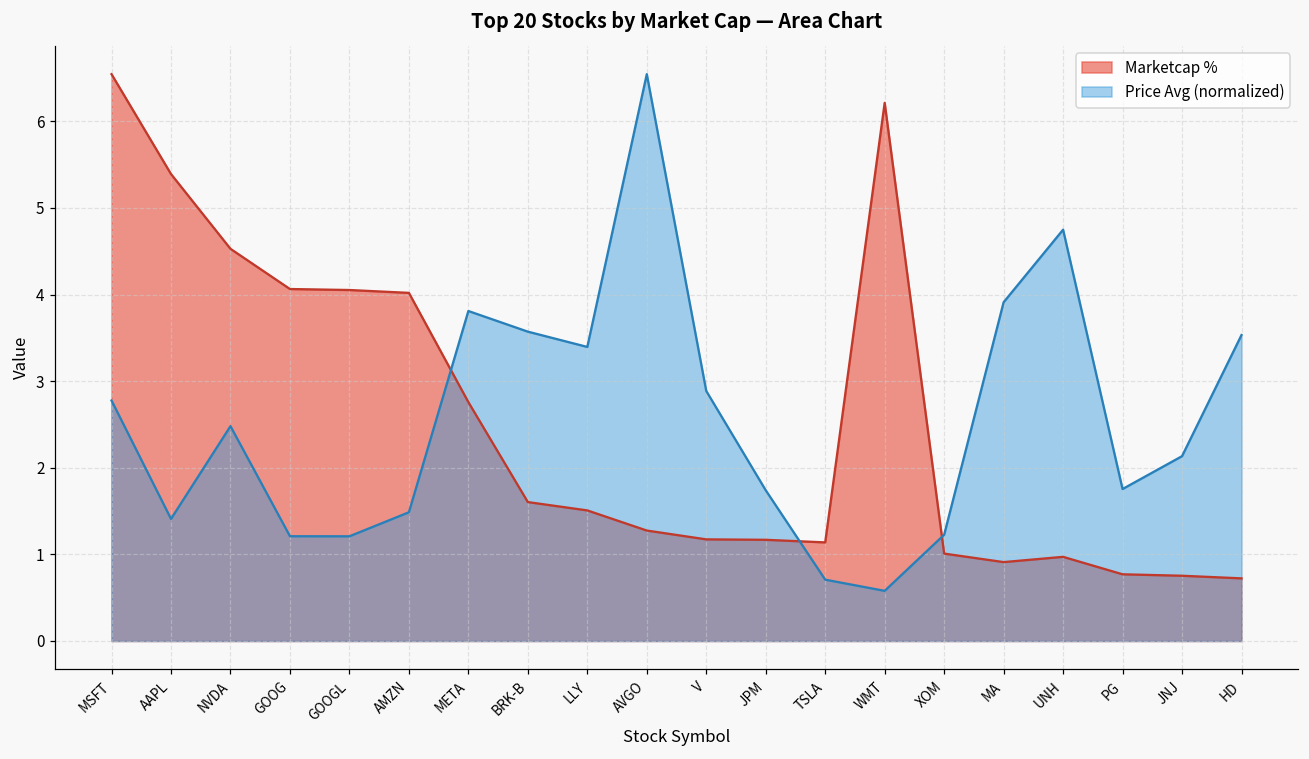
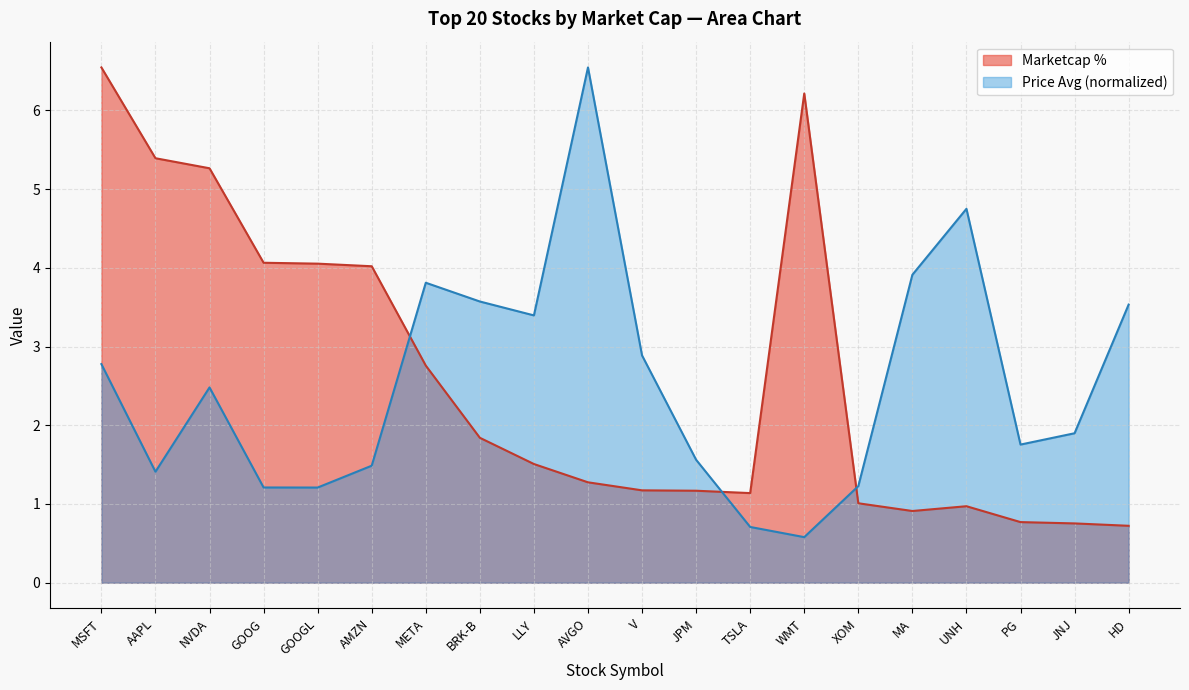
  {
    "Marketcap %": {
      "MSFT": 6.5,
      "AAPL": 5.4,
-     "NVDA": 4.5,
+     "NVDA": 5.3,
      "GOOG": 4.1,
      "GOOGL": 4.1,
      "AMZN": 4.0,
      "META": 2.8,
-     "BRK-B": 1.6,
+     "BRK-B": 1.8,
      "LLY": 1.5,
      "AVGO": 1.3,
      "V": 1.2,
      "JPM": 1.2,
      "TSLA": 1.1,
      "WMT": 6.2,
      "XOM": 1.0,
      "MA": 0.9,
      "UNH": 1.0,
      "PG": 0.8,
      "JNJ": 0.8,
      "HD": 0.7
    },
    "Price Avg (normalized)": {
      "MSFT": 2.8,
      "AAPL": 1.4,
      "NVDA": 2.5,
      "GOOG": 1.2,
      "GOOGL": 1.2,
      "AMZN": 1.5,
      "META": 3.8,
      "BRK-B": 3.6,
      "LLY": 3.4,
      "AVGO": 6.5,
      "V": 2.9,
-     "JPM": 1.7,
+     "JPM": 1.6,
      "TSLA": 0.7,
      "WMT": 0.6,
      "XOM": 1.2,
      "MA": 3.9,
      "UNH": 4.7,
      "PG": 1.8,
-     "JNJ": 2.1,
+     "JNJ": 1.9,
      "HD": 3.5
    }
  }
